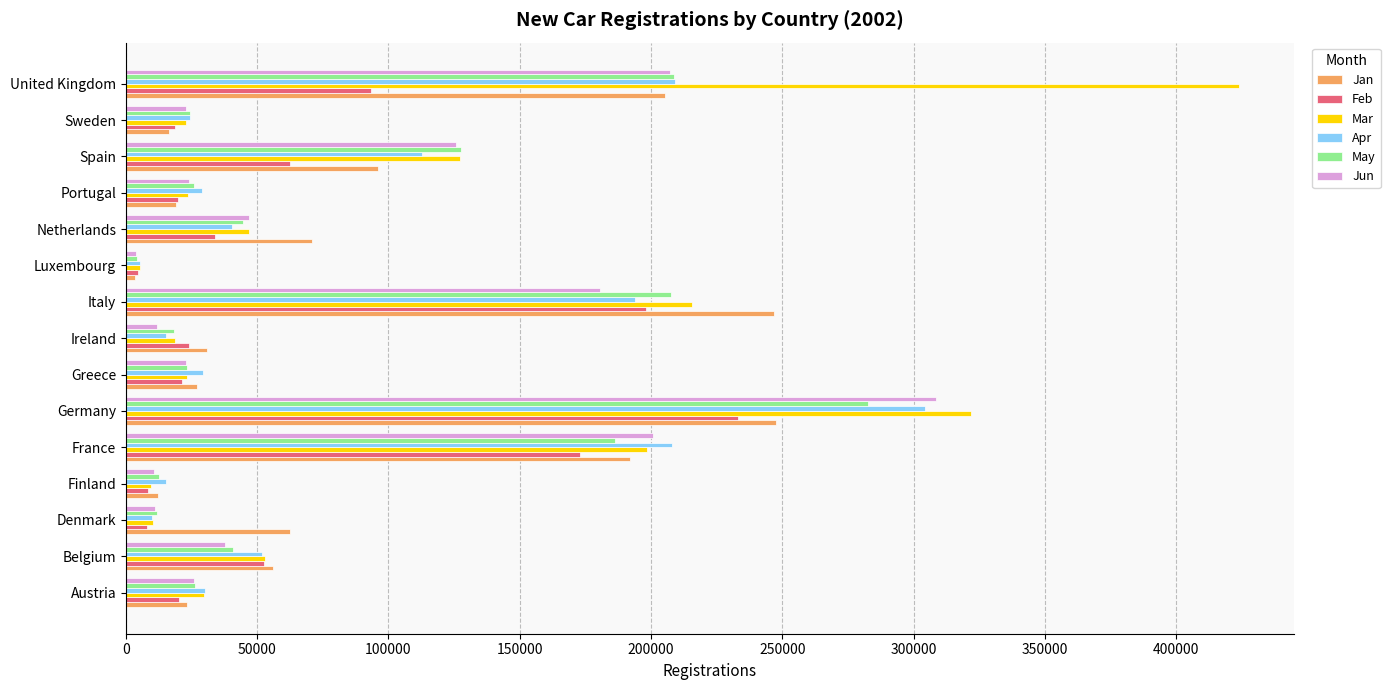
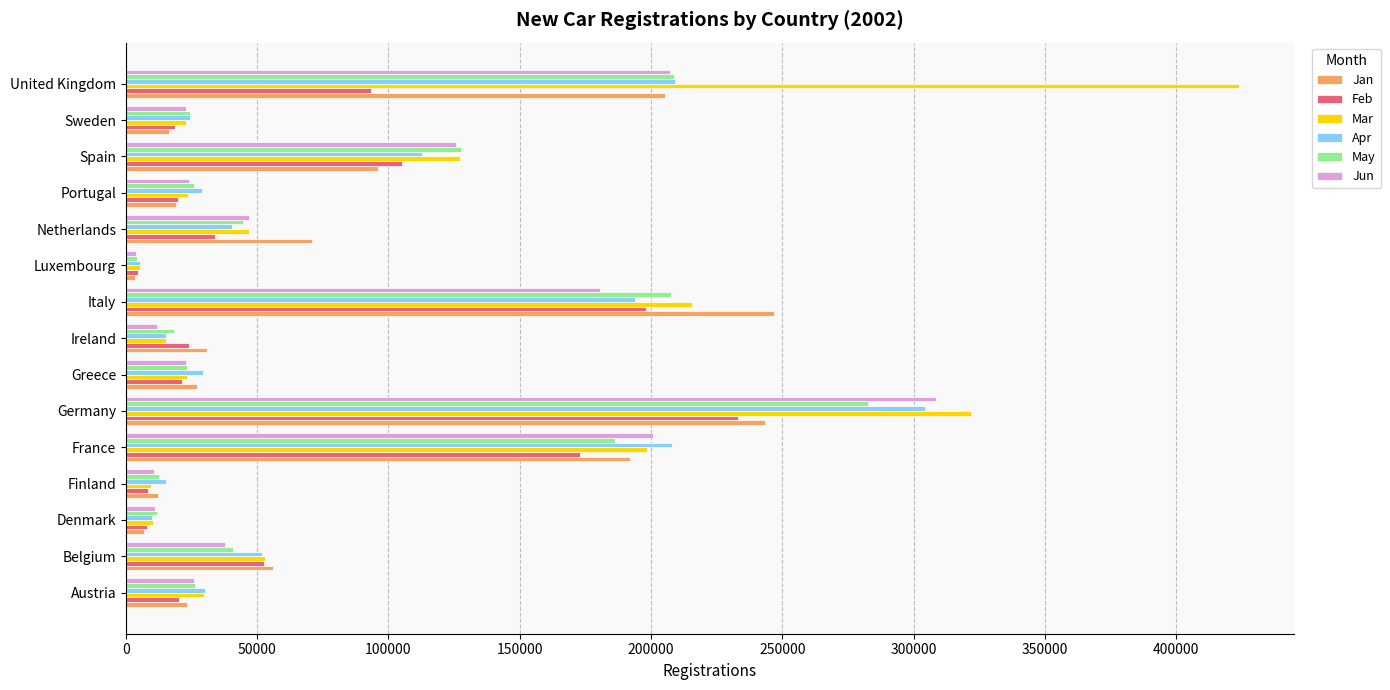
  {
    "Jan": {
      "United Kingdom": 205000,
      "Sweden": 16000,
      "Spain": 96000,
      "Portugal": 19000,
      "Netherlands": 71000,
      "Luxembourg": 3000,
      "Italy": 247000,
      "Ireland": 31000,
      "Greece": 27000,
-     "Germany": 248000,
+     "Germany": 243000,
      "France": 192000,
      "Finland": 12000,
-     "Denmark": 62000,
+     "Denmark": 7000,
      "Belgium": 56000,
      "Austria": 23000
    },
    "Feb": {
      "United Kingdom": 94000,
      "Sweden": 19000,
-     "Spain": 62000,
+     "Spain": 105000,
      "Portugal": 20000,
      "Netherlands": 34000,
      "Luxembourg": 5000,
      "Italy": 198000,
      "Ireland": 24000,
      "Greece": 21000,
      "Germany": 233000,
      "France": 173000,
      "Finland": 8000,
      "Denmark": 8000,
      "Belgium": 53000,
      "Austria": 20000
    },
    "Mar": {
      "United Kingdom": 424000,
      "Sweden": 23000,
      "Spain": 127000,
      "Portugal": 23000,
      "Netherlands": 47000,
      "Luxembourg": 5000,
      "Italy": 215000,
-     "Ireland": 19000,
+     "Ireland": 15000,
      "Greece": 23000,
      "Germany": 322000,
      "France": 198000,
      "Finland": 10000,
      "Denmark": 10000,
      "Belgium": 53000,
      "Austria": 30000
    },
    "Apr": {
      "United Kingdom": 209000,
      "Sweden": 24000,
      "Spain": 113000,
      "Portugal": 29000,
      "Netherlands": 40000,
      "Luxembourg": 5000,
      "Italy": 194000,
      "Ireland": 15000,
      "Greece": 29000,
      "Germany": 304000,
      "France": 208000,
      "Finland": 15000,
      "Denmark": 10000,
      "Belgium": 52000,
      "Austria": 30000
    },
    "May": {
      "United Kingdom": 209000,
      "Sweden": 25000,
      "Spain": 128000,
      "Portugal": 26000,
      "Netherlands": 45000,
      "Luxembourg": 4000,
      "Italy": 208000,
      "Ireland": 18000,
      "Greece": 23000,
      "Germany": 283000,
      "France": 186000,
      "Finland": 13000,
      "Denmark": 12000,
      "Belgium": 41000,
      "Austria": 26000
    },
    "Jun": {
      "United Kingdom": 207000,
      "Sweden": 23000,
      "Spain": 126000,
      "Portugal": 24000,
      "Netherlands": 47000,
      "Luxembourg": 4000,
      "Italy": 180000,
      "Ireland": 12000,
      "Greece": 23000,
      "Germany": 308000,
      "France": 201000,
      "Finland": 11000,
      "Denmark": 11000,
      "Belgium": 38000,
      "Austria": 26000
    }
  }
